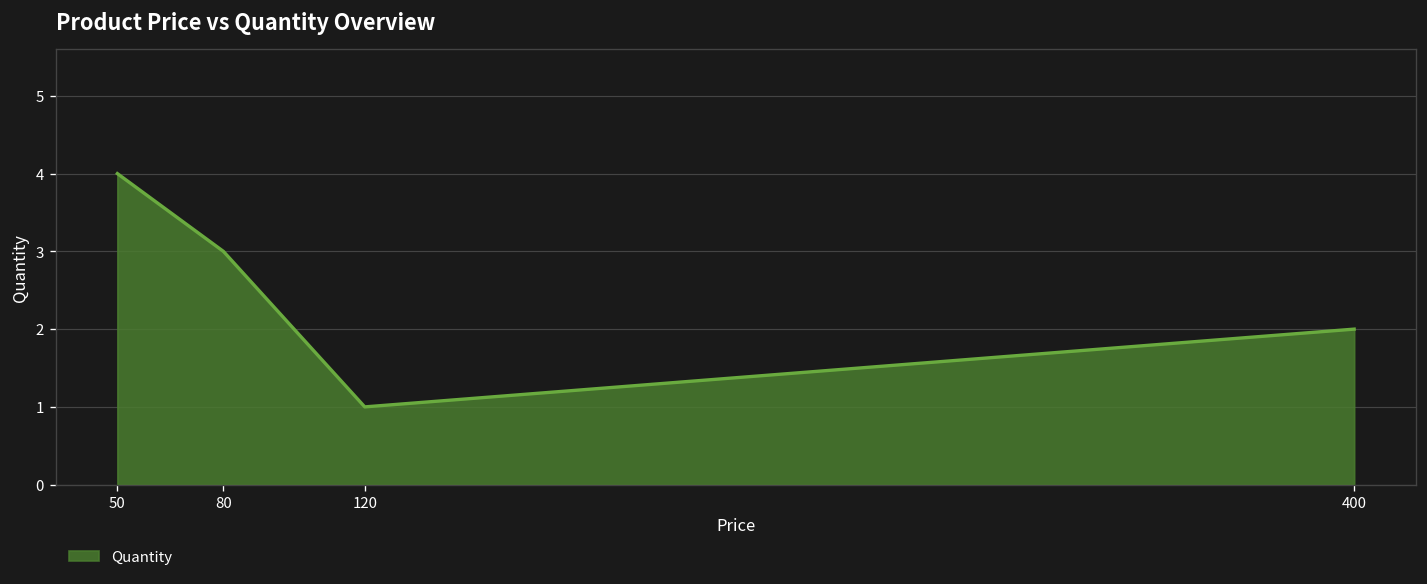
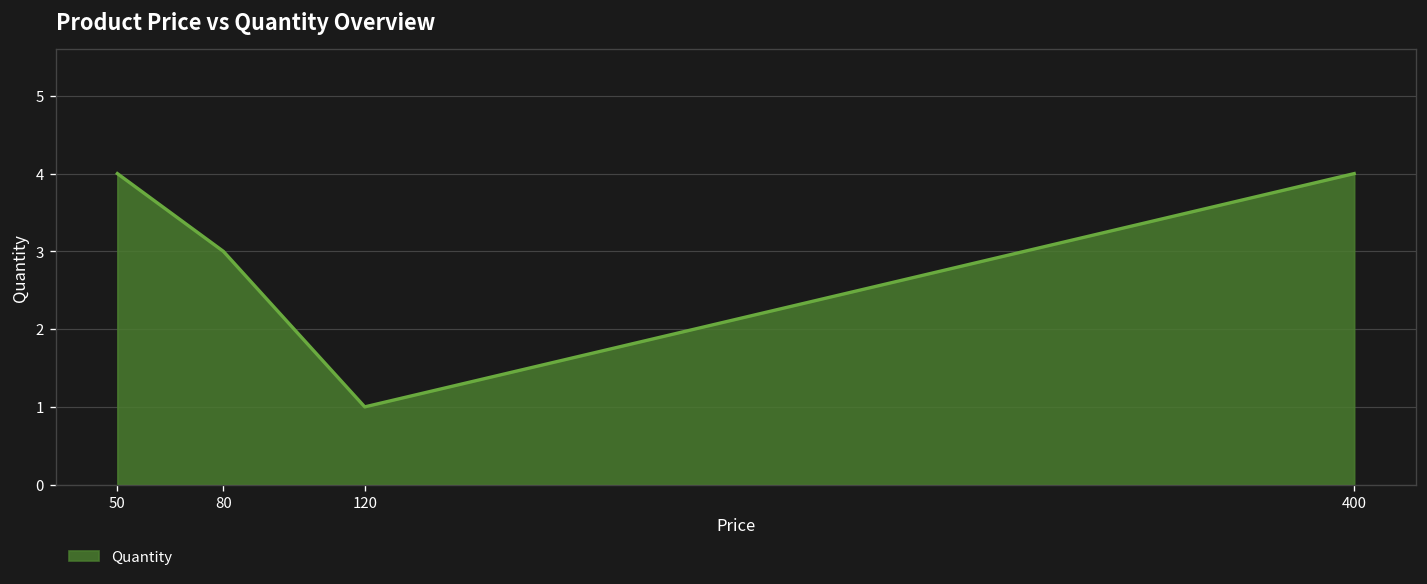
  {
    "50": 4,
    "80": 3,
    "120": 1,
-   "400": 2
+   "400": 4
  }
